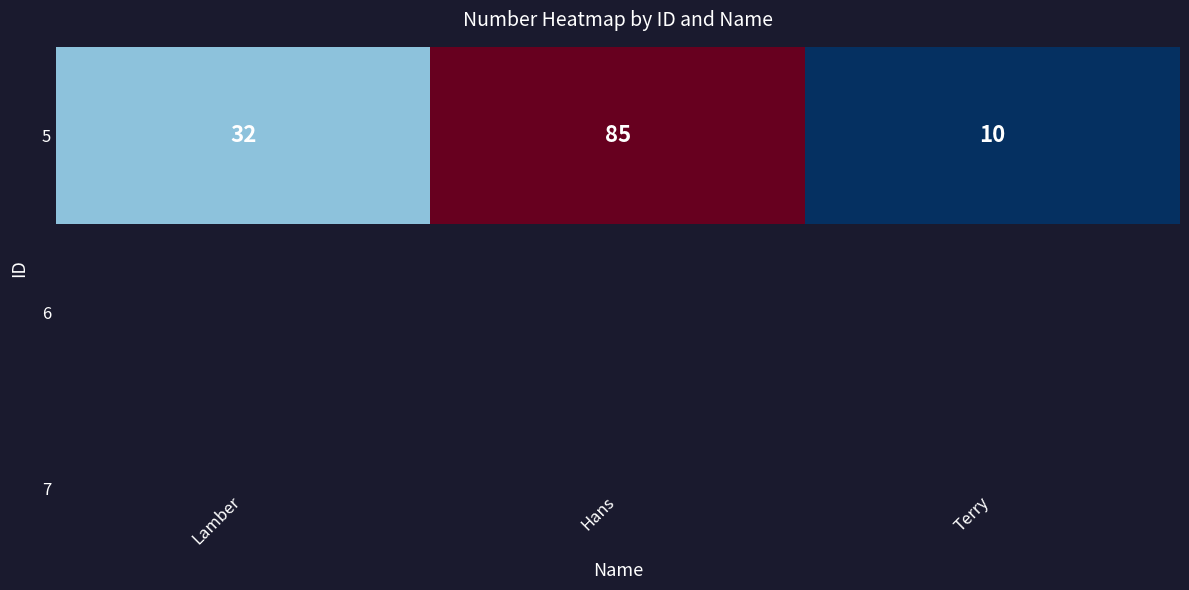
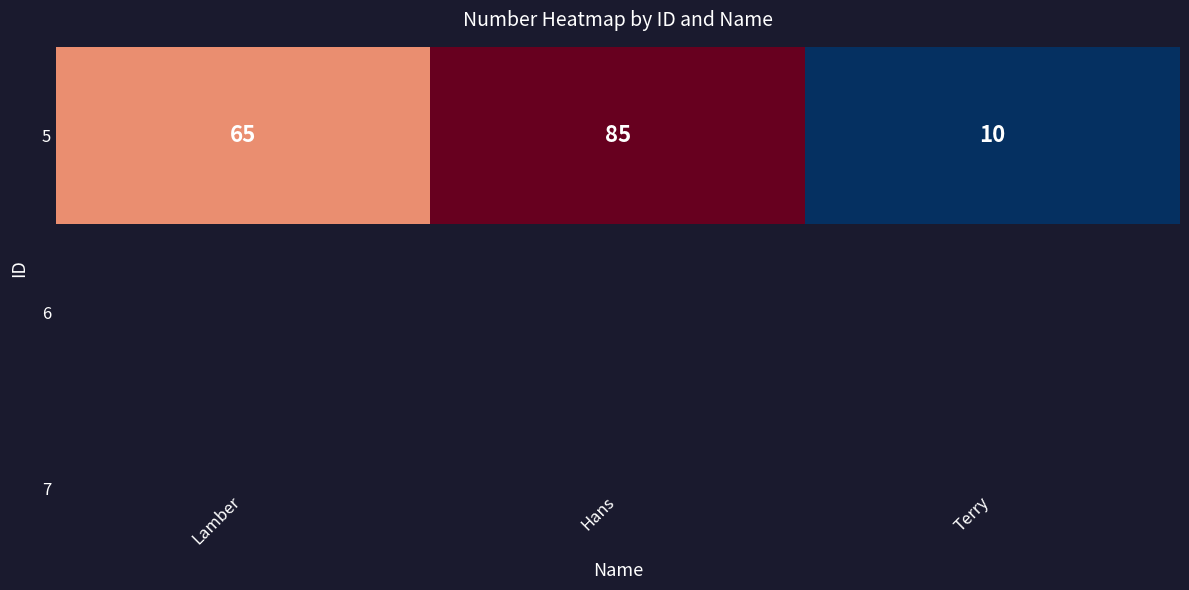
  {
    "5": {
-     "Lamber": 32,
+     "Lamber": 65,
      "Hans": 85,
      "Terry": 10
    }
  }
